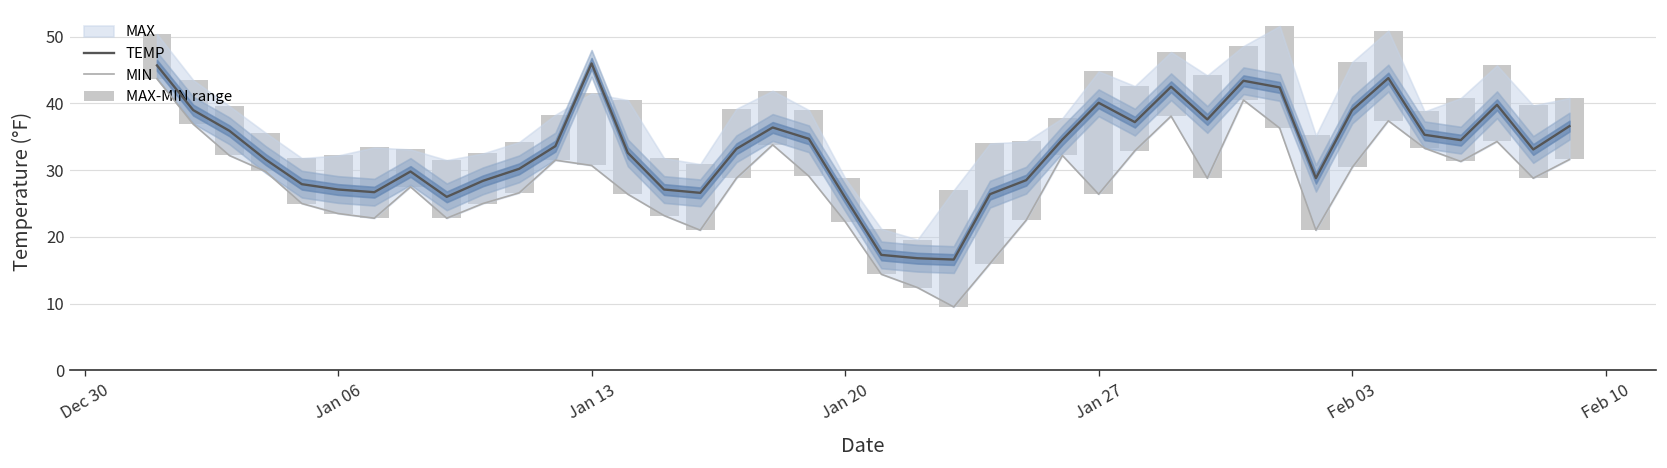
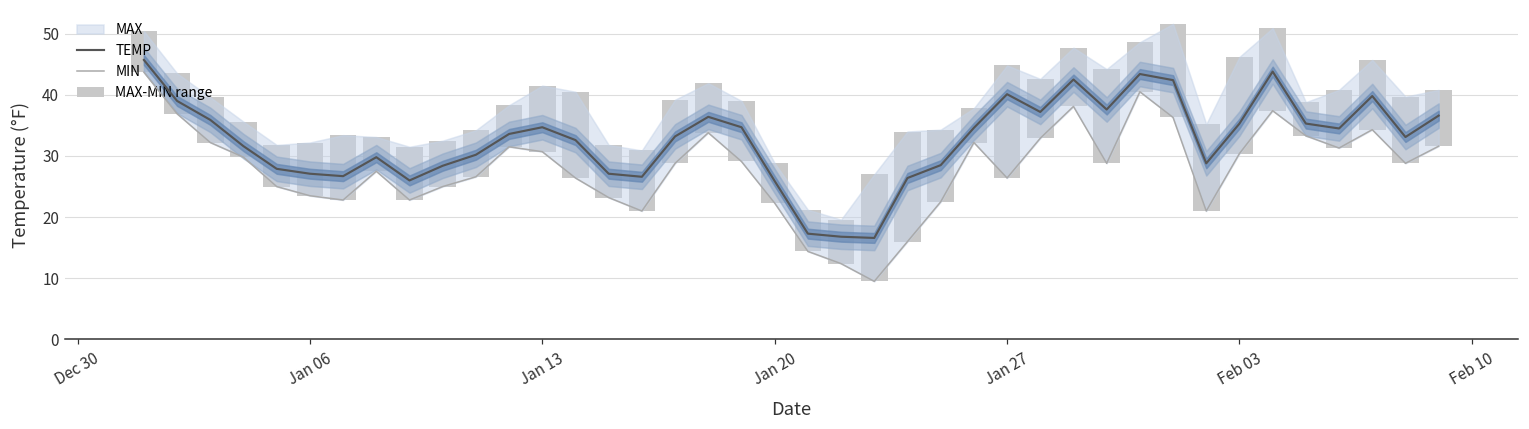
  {
    "TEMP": {
      "Jan 06": 27,
-     "Jan 13": 46,
+     "Jan 13": 35,
      "Jan 20": 26,
      "Jan 27": 40,
-     "Feb 03": 39
+     "Feb 03": 35
    }
  }
